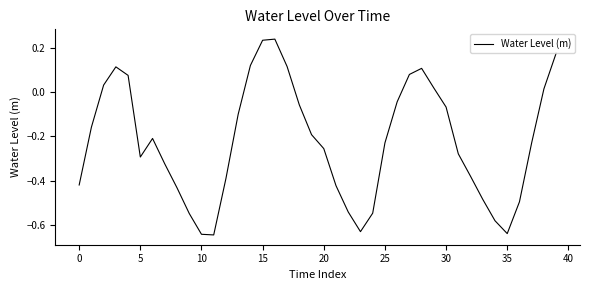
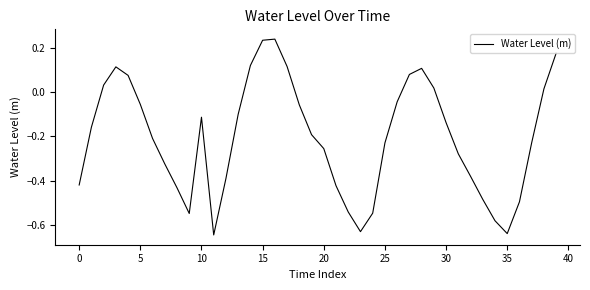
  {
    "0": -0.42,
-   "5": -0.29,
-   "10": -0.64,
+   "5": -0.05,
+   "10": -0.11,
    "15": 0.24,
    "20": -0.26,
    "25": -0.23,
-   "30": -0.07,
+   "30": -0.14,
    "35": -0.64
  }
